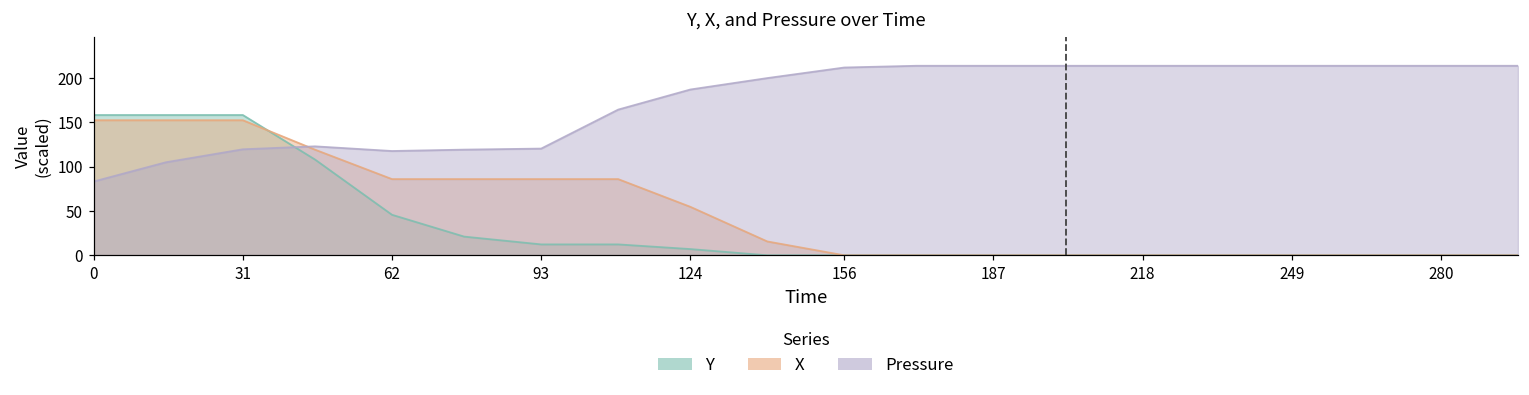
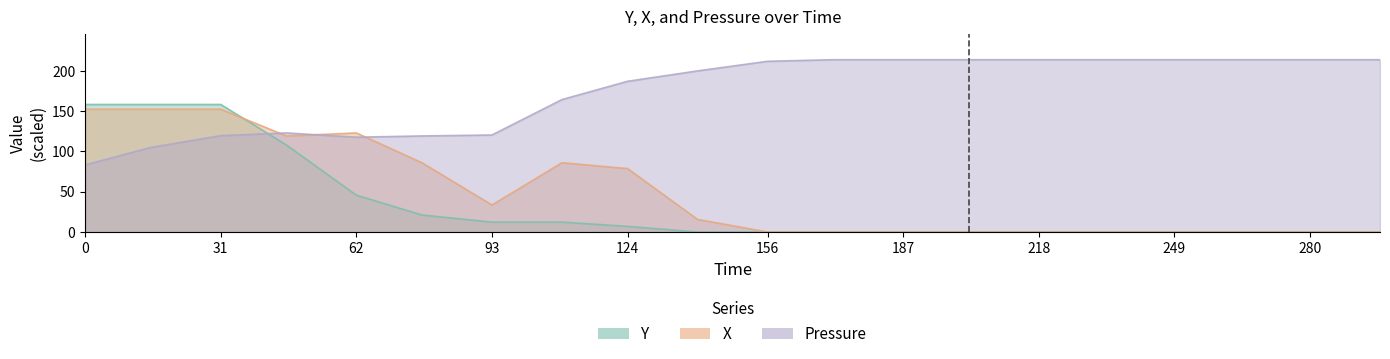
  {
    "X": {
      "0": 150,
      "31": 150,
-     "62": 90,
-     "93": 90,
-     "124": 50
+     "62": 120,
+     "93": 30,
+     "124": 80
    }
  }
